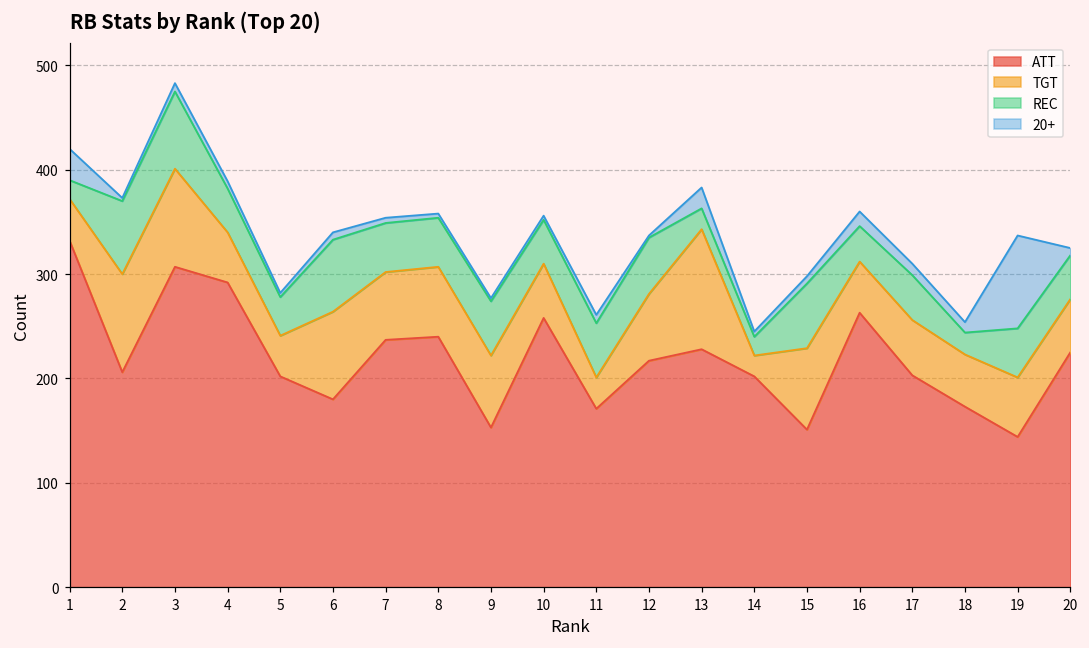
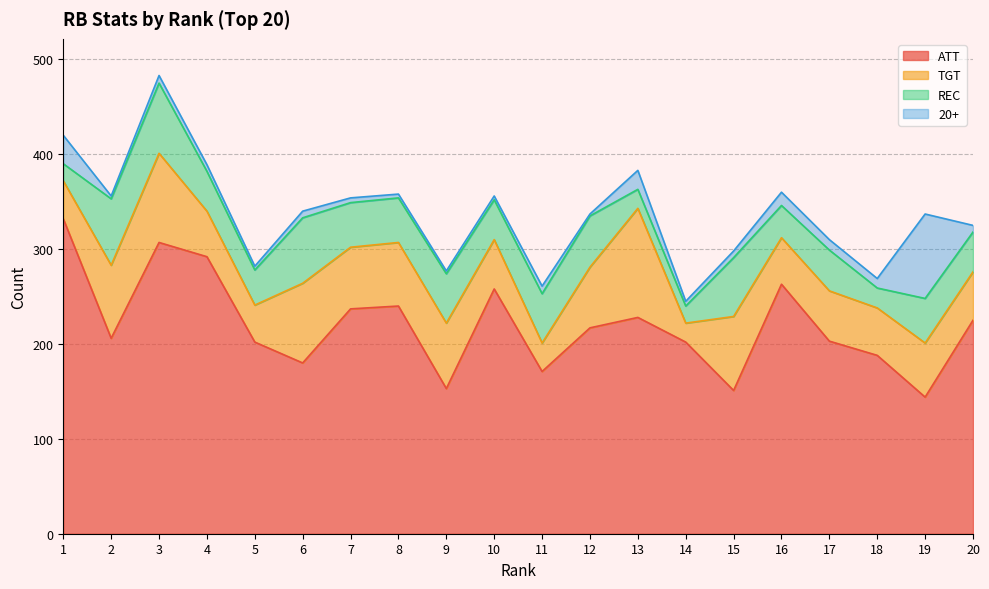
  {
    "ATT": {
      "1": 330,
      "2": 210,
      "3": 310,
      "4": 290,
      "5": 200,
      "6": 180,
      "7": 240,
      "8": 240,
      "9": 150,
      "10": 260,
      "11": 170,
      "12": 220,
      "13": 230,
      "14": 200,
      "15": 150,
      "16": 260,
      "17": 200,
-     "18": 170,
+     "18": 190,
      "19": 140,
      "20": 230
    },
    "TGT": {
      "1": 40,
-     "2": 90,
+     "2": 80,
      "3": 90,
      "4": 50,
      "5": 40,
      "6": 80,
      "7": 70,
      "8": 70,
      "9": 70,
      "10": 50,
      "11": 30,
      "12": 60,
      "13": 120,
      "14": 20,
      "15": 80,
      "16": 50,
      "17": 50,
      "18": 50,
      "19": 60,
      "20": 50
    },
    "REC": {
      "1": 20,
      "2": 70,
      "3": 70,
      "4": 40,
      "5": 40,
      "6": 70,
      "7": 50,
      "8": 50,
      "9": 50,
      "10": 40,
      "11": 50,
      "13": 20,
      "14": 20,
      "15": 60,
      "16": 30,
      "17": 40,
      "18": 20,
      "19": 50,
      "20": 40
    },
    "20+": {
      "1": 30,
      "2": 0,
      "3": 10,
      "4": 10,
      "5": 0,
      "6": 10,
      "7": 10,
      "8": 0,
      "9": 0,
      "10": 0,
      "11": 10,
      "13": 20,
      "14": 10,
      "15": 10,
      "16": 10,
      "17": 10,
      "18": 10,
      "19": 90,
      "20": 10
    }
  }
